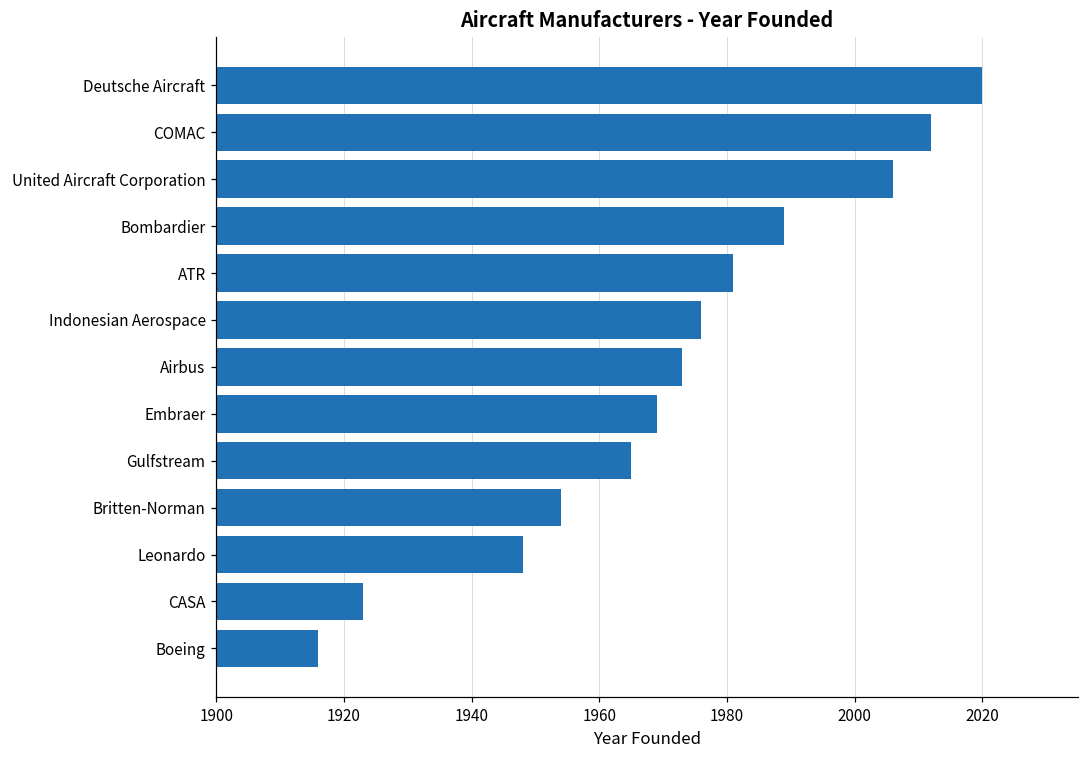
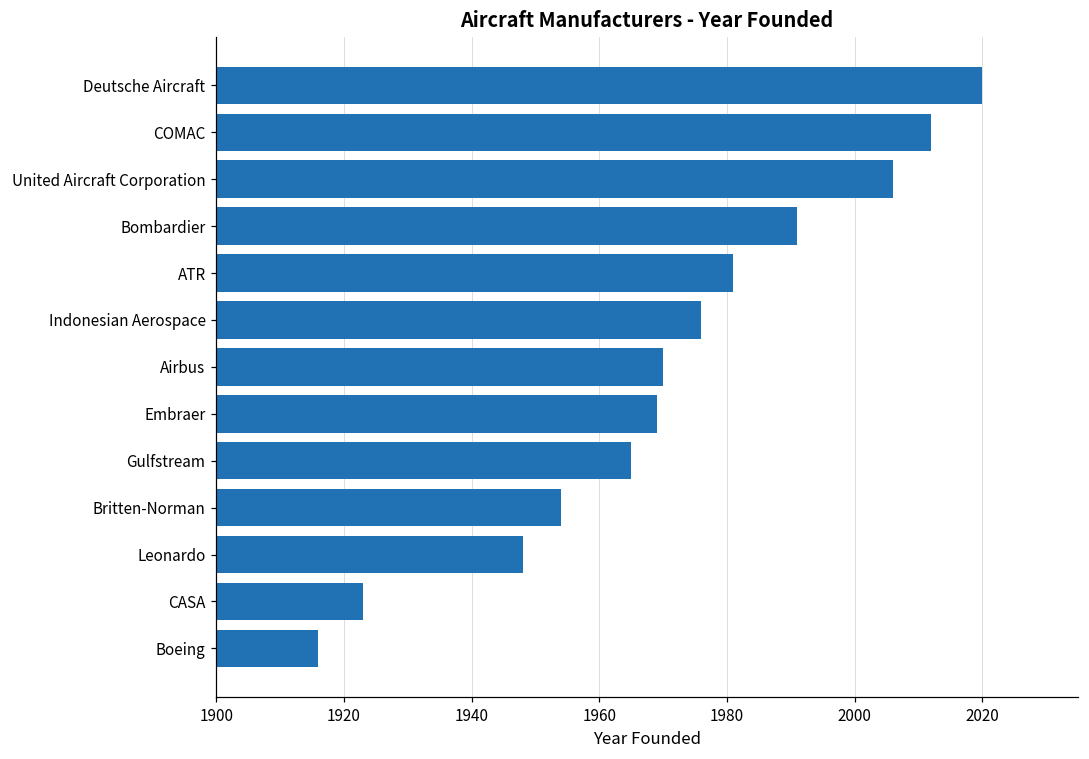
  {
    "Deutsche Aircraft": 2020,
    "COMAC": 2012,
    "United Aircraft Corporation": 2006,
-   "Bombardier": 1989,
+   "Bombardier": 1991,
    "ATR": 1981,
    "Indonesian Aerospace": 1976,
-   "Airbus": 1973,
+   "Airbus": 1970,
    "Embraer": 1969,
    "Gulfstream": 1965,
    "Britten-Norman": 1954,
    "Leonardo": 1948,
    "CASA": 1923,
    "Boeing": 1916
  }
